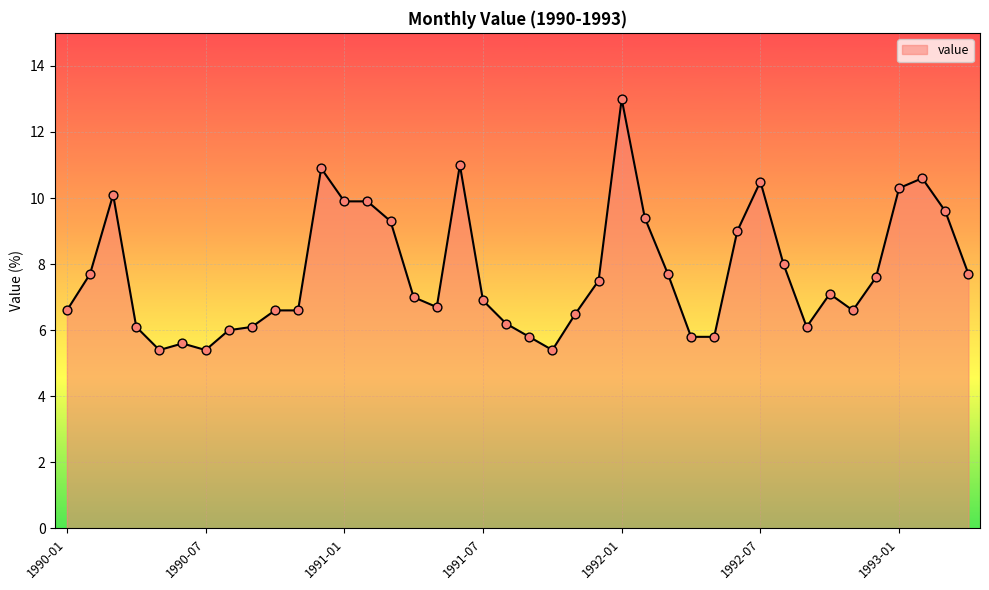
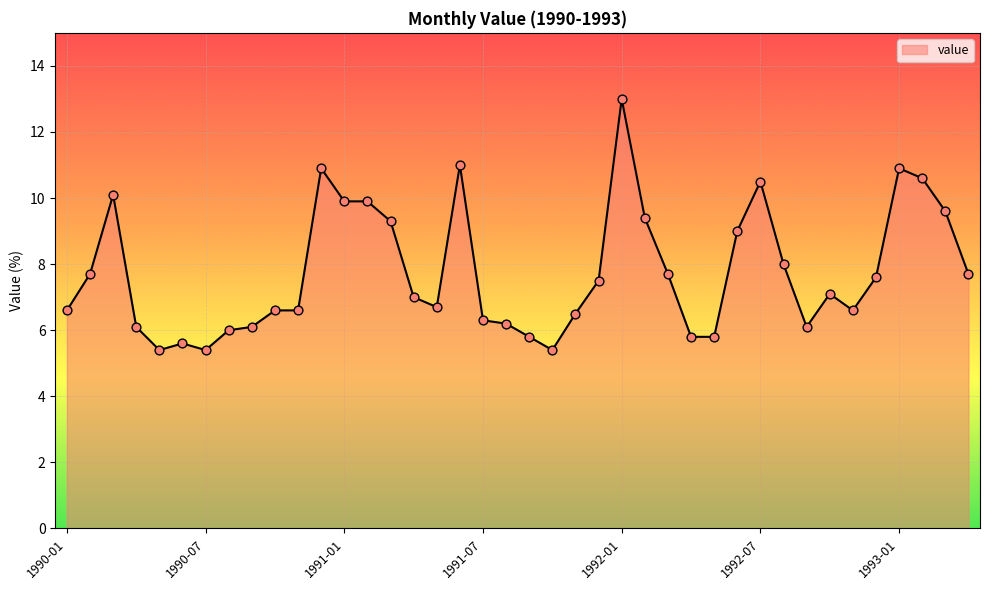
  {
    "1990-01": 6.6,
    "1990-07": 5.4,
    "1991-01": 9.9,
-   "1991-07": 6.9,
+   "1991-07": 6.3,
    "1992-01": 13.0,
    "1992-07": 10.5,
-   "1993-01": 10.3
+   "1993-01": 10.9
  }
